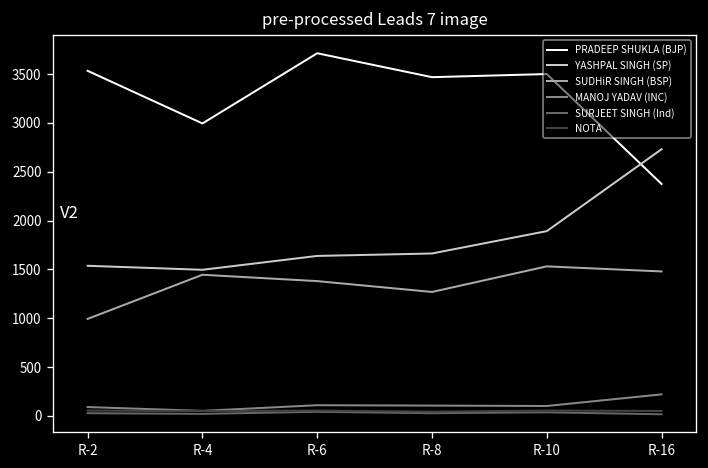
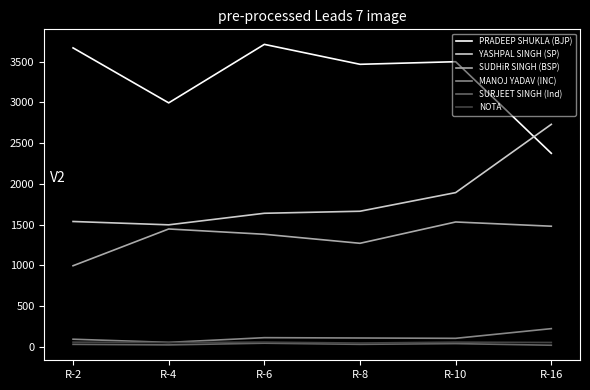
  {
    "PRADEEP SHUKLA (BJP)": {
-     "R-2": 3500,
+     "R-2": 3700,
      "R-4": 3000,
      "R-6": 3700,
      "R-8": 3500,
      "R-16": 2400
    }
  }
